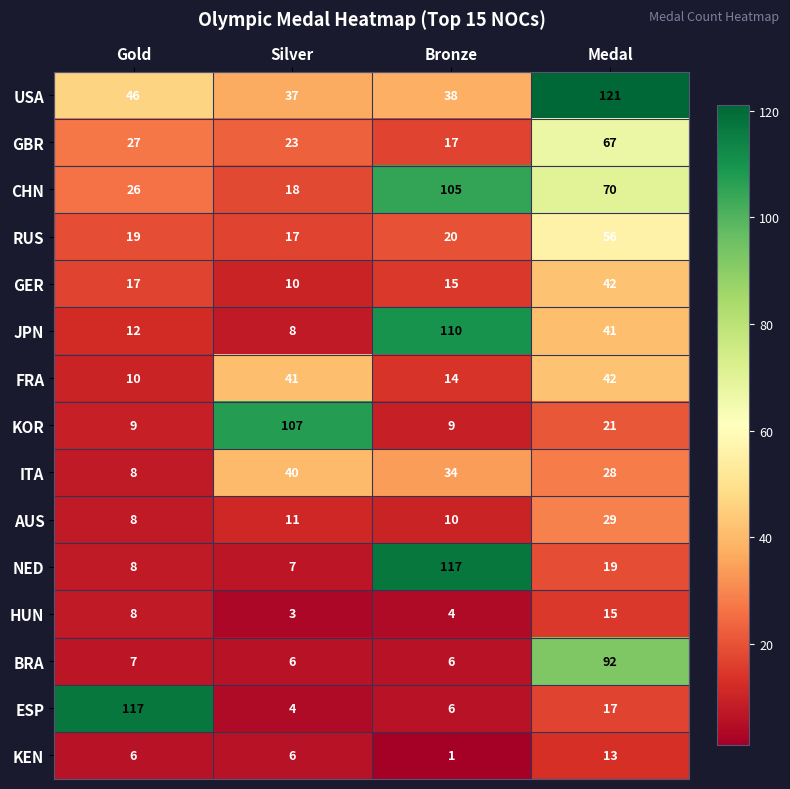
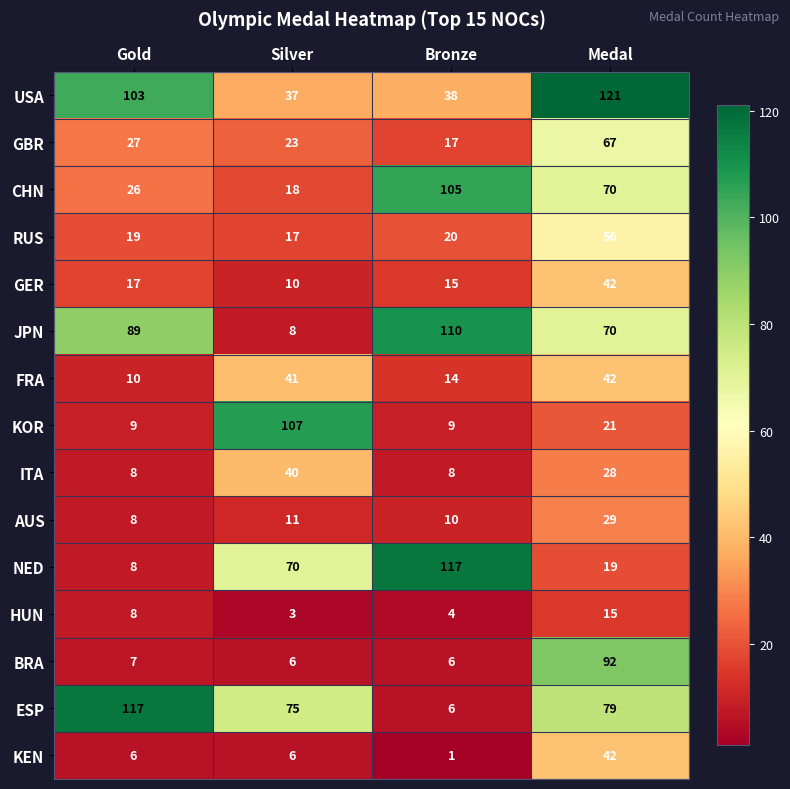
  {
    "USA": {
-     "Gold": 46,
+     "Gold": 103,
      "Silver": 37,
      "Bronze": 38,
      "Medal": 121
    },
    "GBR": {
      "Gold": 27,
      "Silver": 23,
      "Bronze": 17,
      "Medal": 67
    },
    "CHN": {
      "Gold": 26,
      "Silver": 18,
      "Bronze": 105,
      "Medal": 70
    },
    "RUS": {
      "Gold": 19,
      "Silver": 17,
      "Bronze": 20,
      "Medal": 56
    },
    "GER": {
      "Gold": 17,
      "Silver": 10,
      "Bronze": 15,
      "Medal": 42
    },
    "JPN": {
-     "Gold": 12,
+     "Gold": 89,
      "Silver": 8,
      "Bronze": 110,
-     "Medal": 41
+     "Medal": 70
    },
    "FRA": {
      "Gold": 10,
      "Silver": 41,
      "Bronze": 14,
      "Medal": 42
    },
    "KOR": {
      "Gold": 9,
      "Silver": 107,
      "Bronze": 9,
      "Medal": 21
    },
    "ITA": {
      "Gold": 8,
      "Silver": 40,
-     "Bronze": 34,
+     "Bronze": 8,
      "Medal": 28
    },
    "AUS": {
      "Gold": 8,
      "Silver": 11,
      "Bronze": 10,
      "Medal": 29
    },
    "NED": {
      "Gold": 8,
-     "Silver": 7,
+     "Silver": 70,
      "Bronze": 117,
      "Medal": 19
    },
    "HUN": {
      "Gold": 8,
      "Silver": 3,
      "Bronze": 4,
      "Medal": 15
    },
    "BRA": {
      "Gold": 7,
      "Silver": 6,
      "Bronze": 6,
      "Medal": 92
    },
    "ESP": {
      "Gold": 117,
-     "Silver": 4,
+     "Silver": 75,
      "Bronze": 6,
-     "Medal": 17
+     "Medal": 79
    },
    "KEN": {
      "Gold": 6,
      "Silver": 6,
      "Bronze": 1,
-     "Medal": 13
+     "Medal": 42
    }
  }
